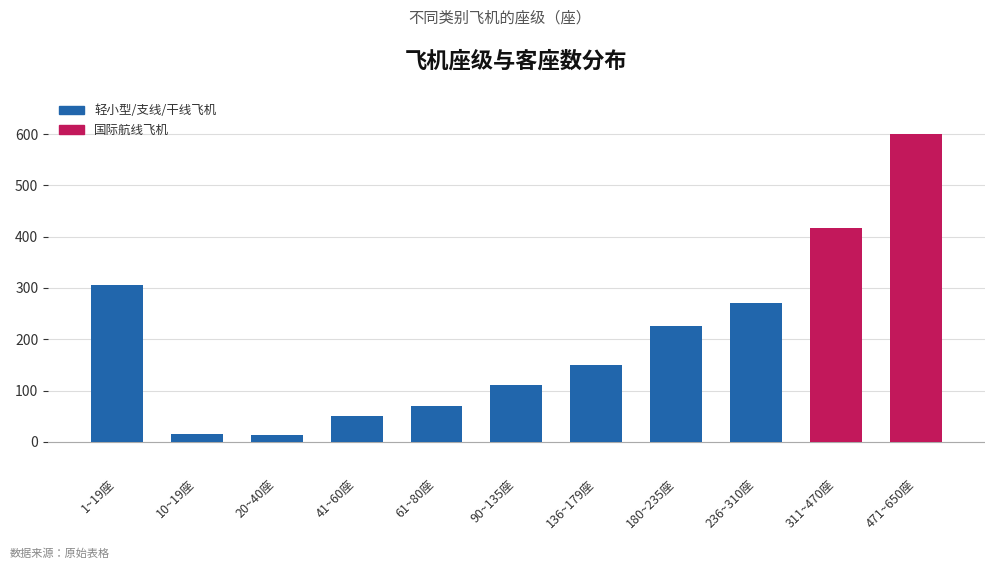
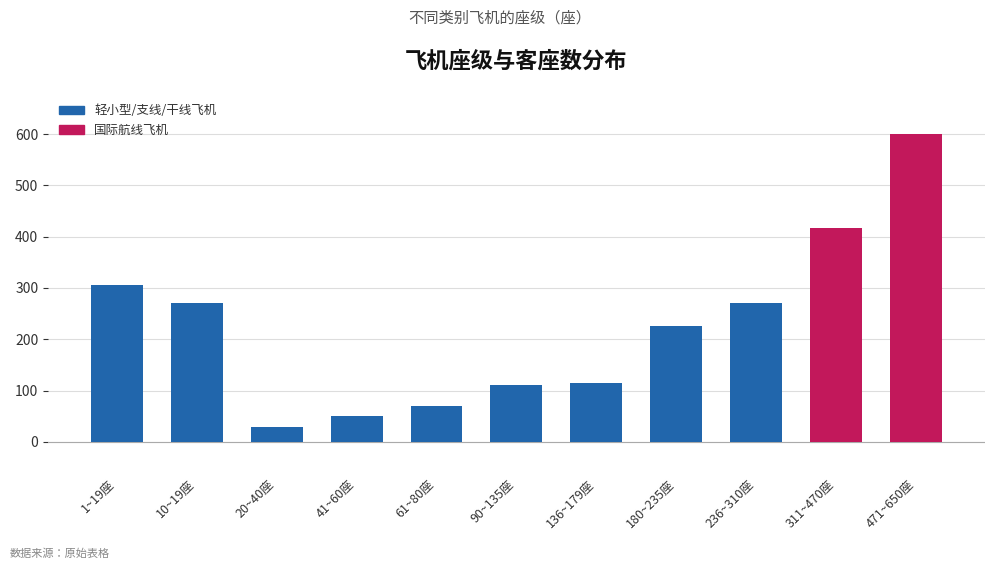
  {
    "1~19座": 310,
-   "10~19座": 20,
-   "20~40座": 10,
+   "10~19座": 270,
+   "20~40座": 30,
    "41~60座": 50,
    "61~80座": 70,
    "90~135座": 110,
-   "136~179座": 150,
+   "136~179座": 120,
    "180~235座": 230,
    "236~310座": 270,
    "311~470座": 420,
    "471~650座": 600
  }
